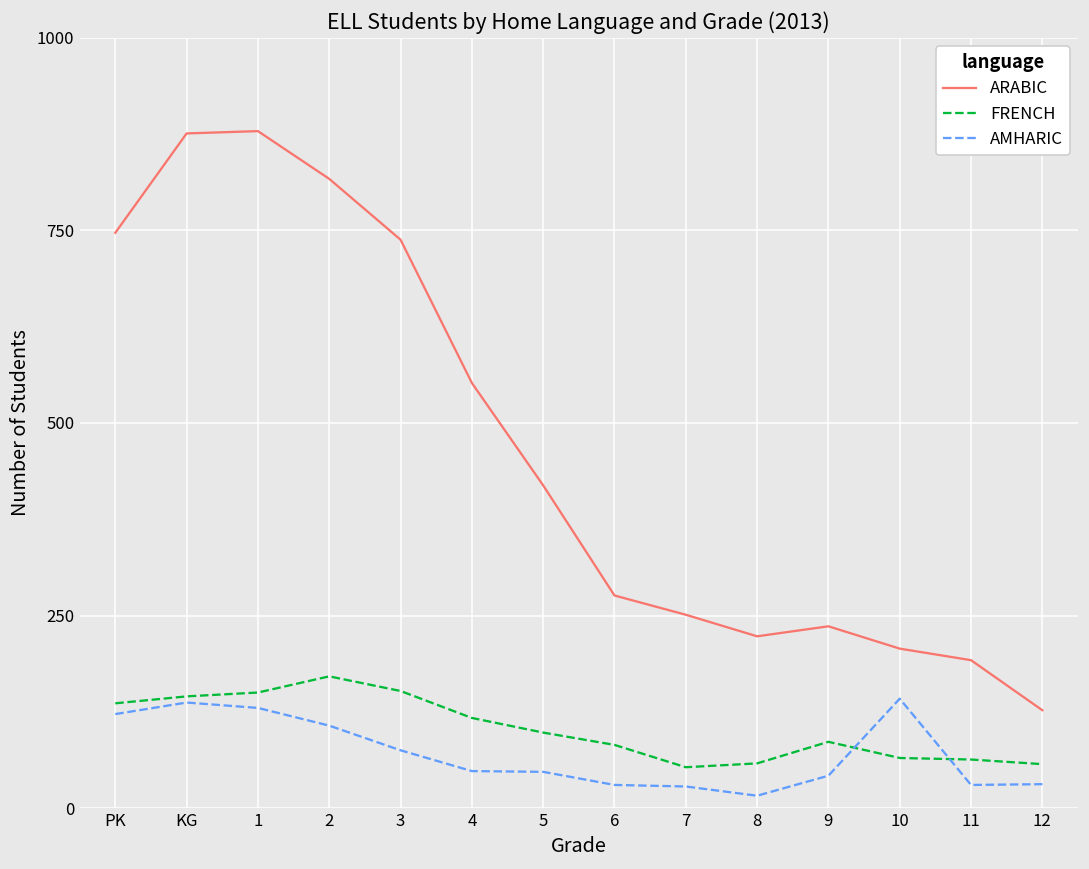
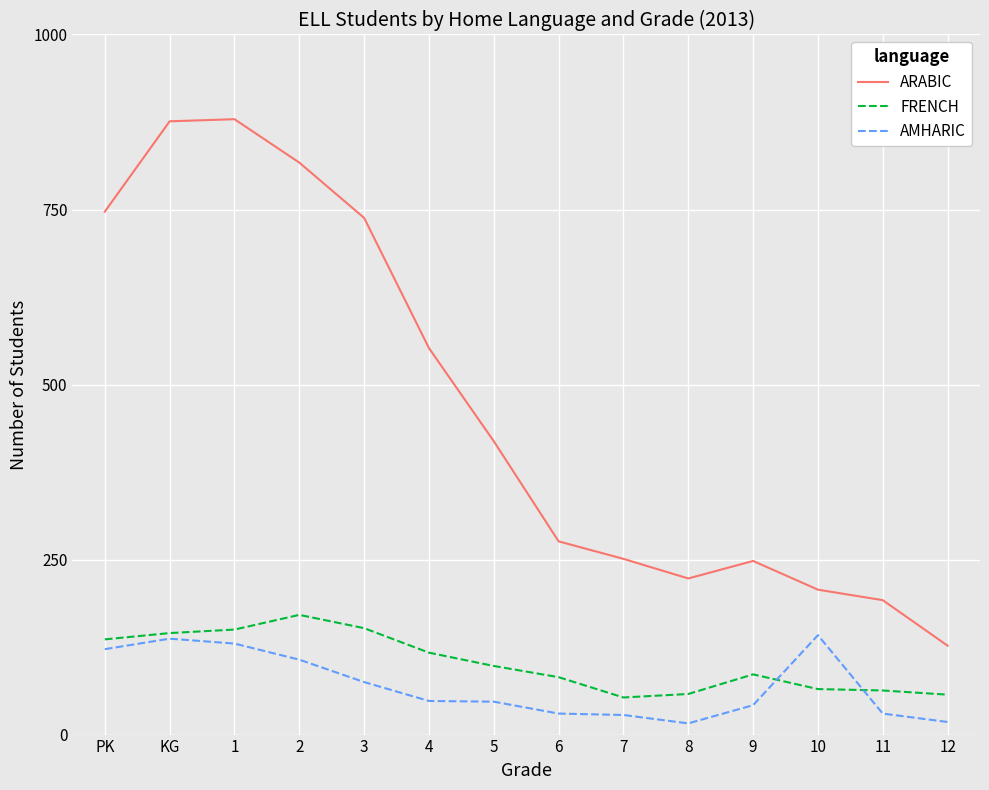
  {
    "ARABIC": {
      "PK": 750,
      "KG": 880,
      "1": 880,
      "2": 820,
      "3": 740,
      "4": 550,
      "5": 420,
      "6": 280,
      "7": 250,
      "8": 220,
-     "9": 240,
+     "9": 250,
      "10": 210,
      "11": 190,
      "12": 130
    },
    "FRENCH": {
      "PK": 140,
      "KG": 150,
      "1": 150,
      "2": 170,
      "3": 150,
      "4": 120,
      "5": 100,
      "6": 80,
      "7": 50,
      "8": 60,
      "9": 90,
      "10": 70,
      "11": 60,
      "12": 60
    },
    "AMHARIC": {
      "PK": 120,
      "KG": 140,
      "1": 130,
      "2": 110,
      "3": 80,
      "4": 50,
      "5": 50,
      "6": 30,
      "7": 30,
      "8": 20,
      "9": 40,
      "10": 140,
      "11": 30,
-     "12": 30
+     "12": 20
    }
  }
